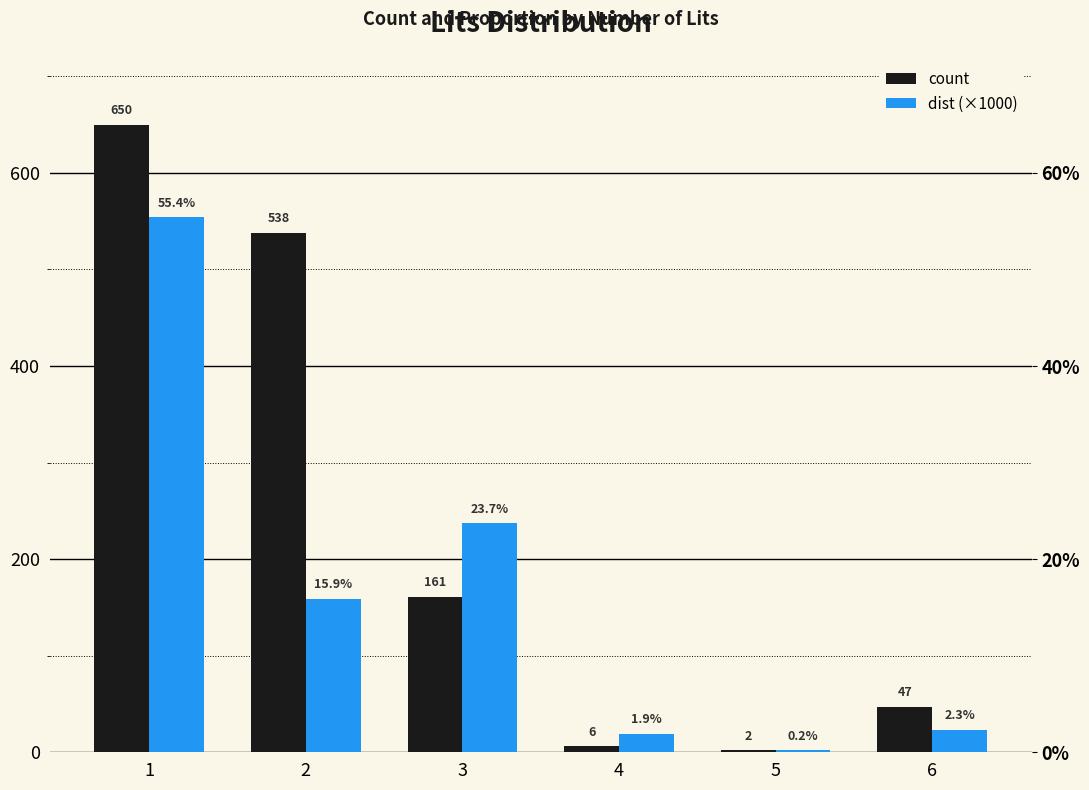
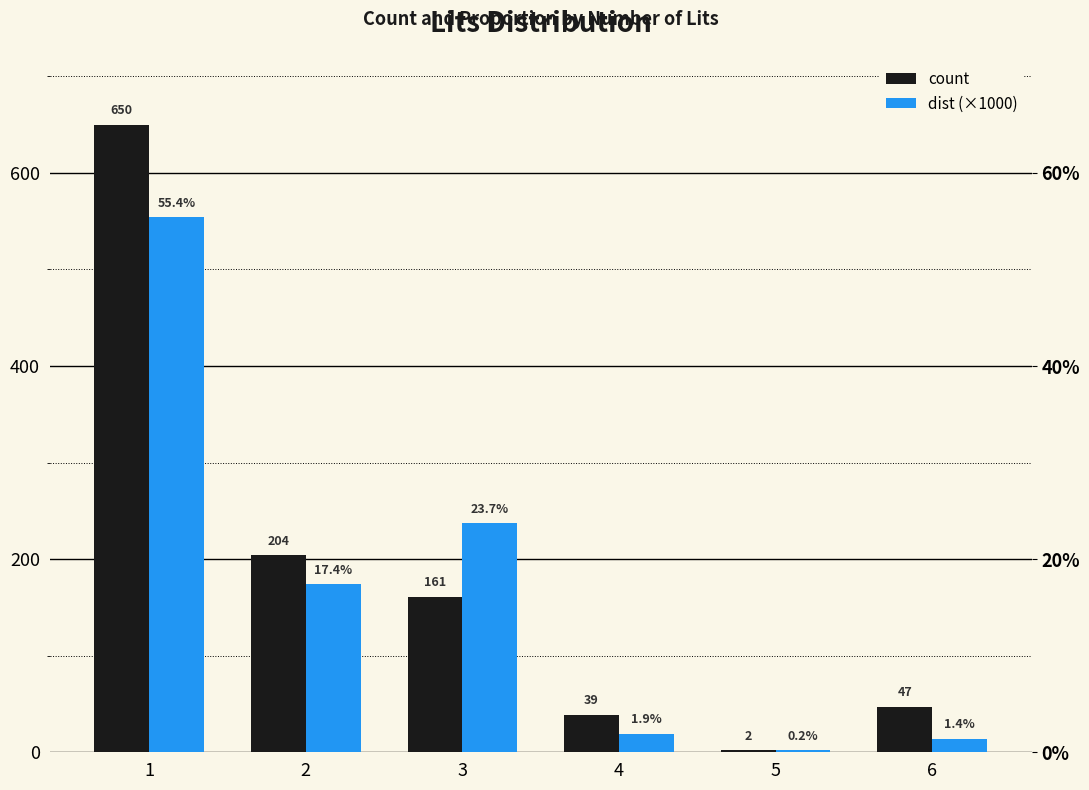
  {
    "count": {
      "1": "650",
-     "2": "538",
+     "2": "204",
      "3": "161",
-     "4": "6",
+     "4": "39",
      "5": "2",
      "6": "47"
    },
    "dist (×1000)": {
-     "2": "15.9%",
-     "6": "2.3%"
+     "2": "17.4%",
+     "6": "1.4%"
    }
  }
